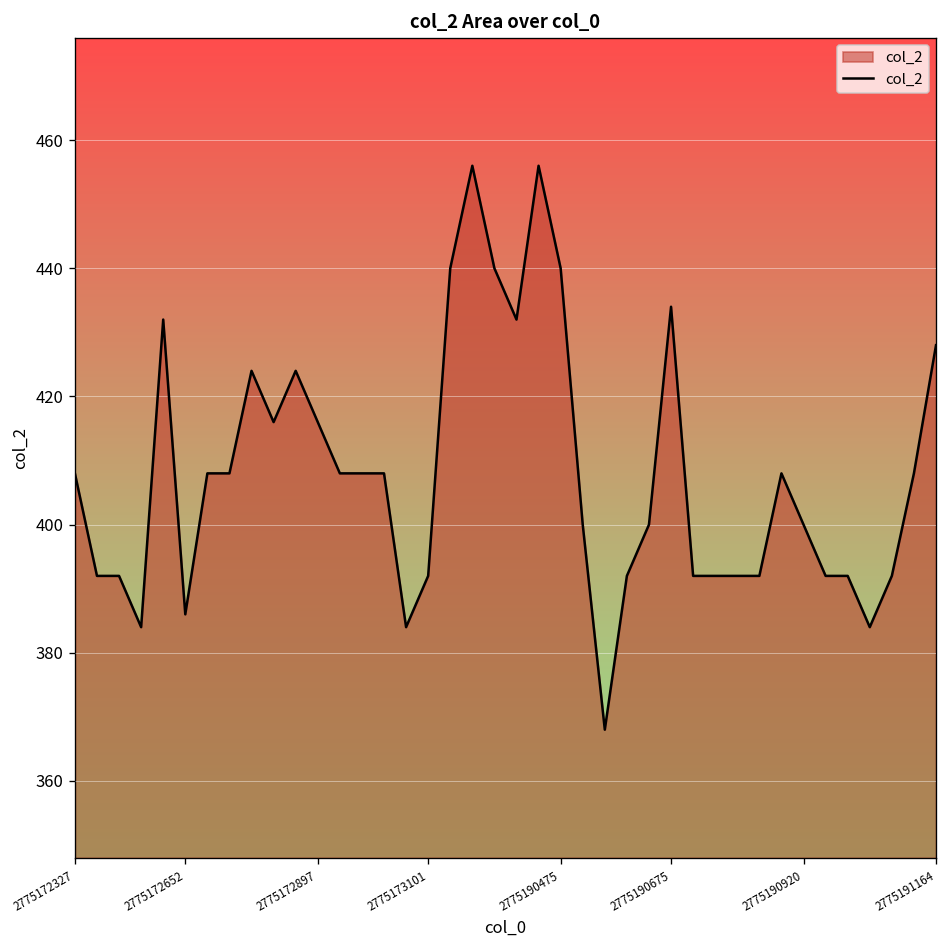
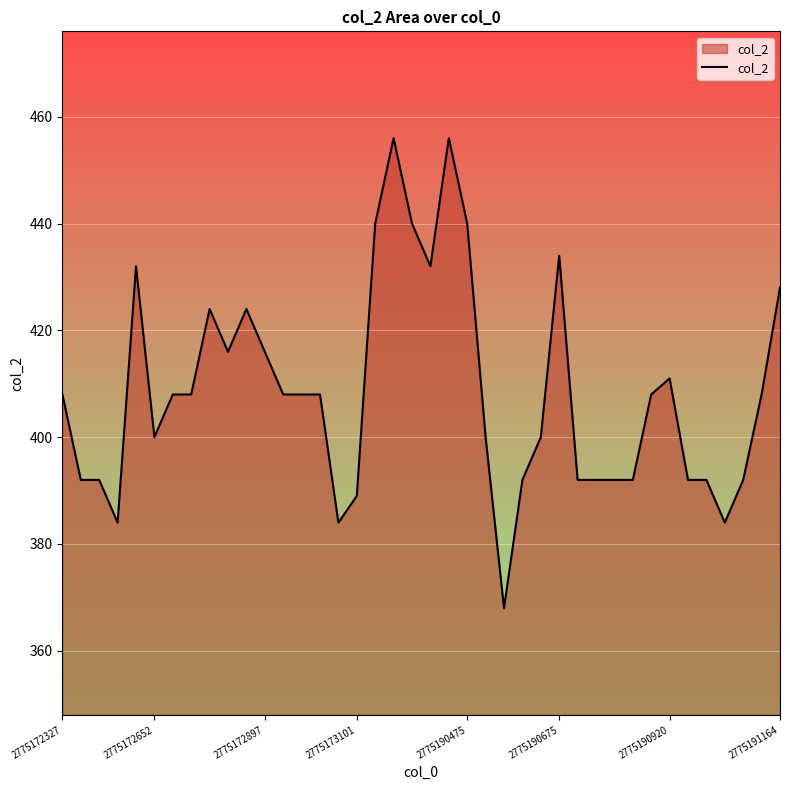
  {
    "2775172327": 408,
-   "2775172652": 386,
+   "2775172652": 400,
    "2775172897": 416,
-   "2775173101": 392,
+   "2775173101": 389,
    "2775190475": 440,
    "2775190675": 434,
-   "2775190920": 400,
+   "2775190920": 411,
    "2775191164": 428
  }
